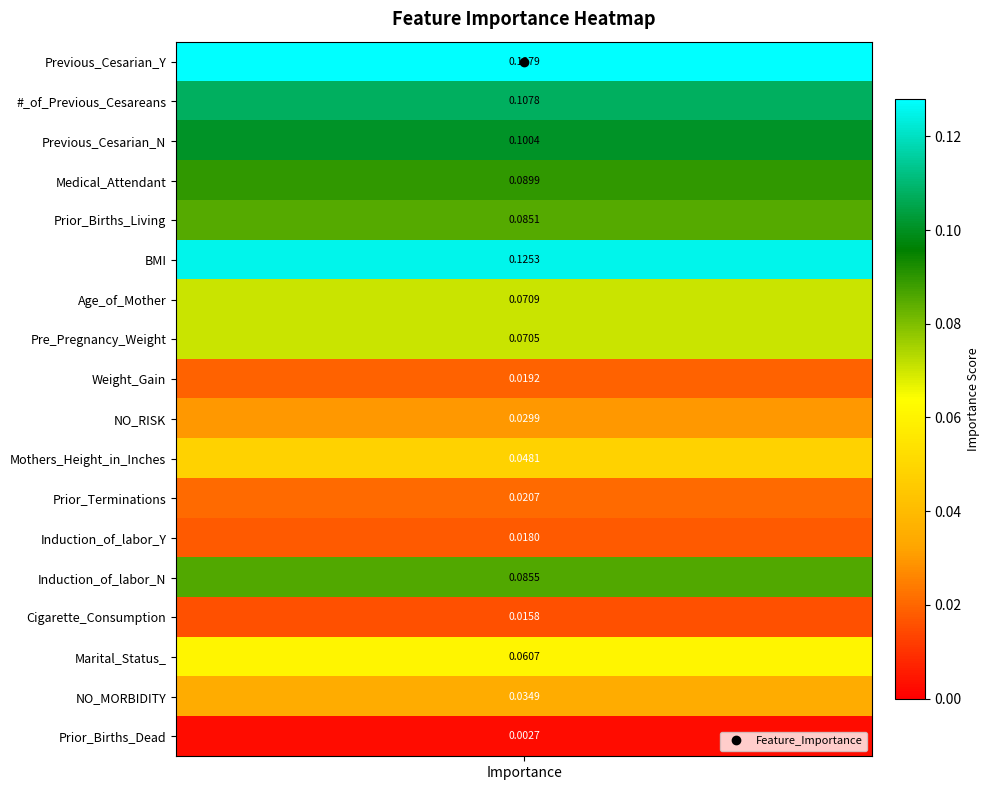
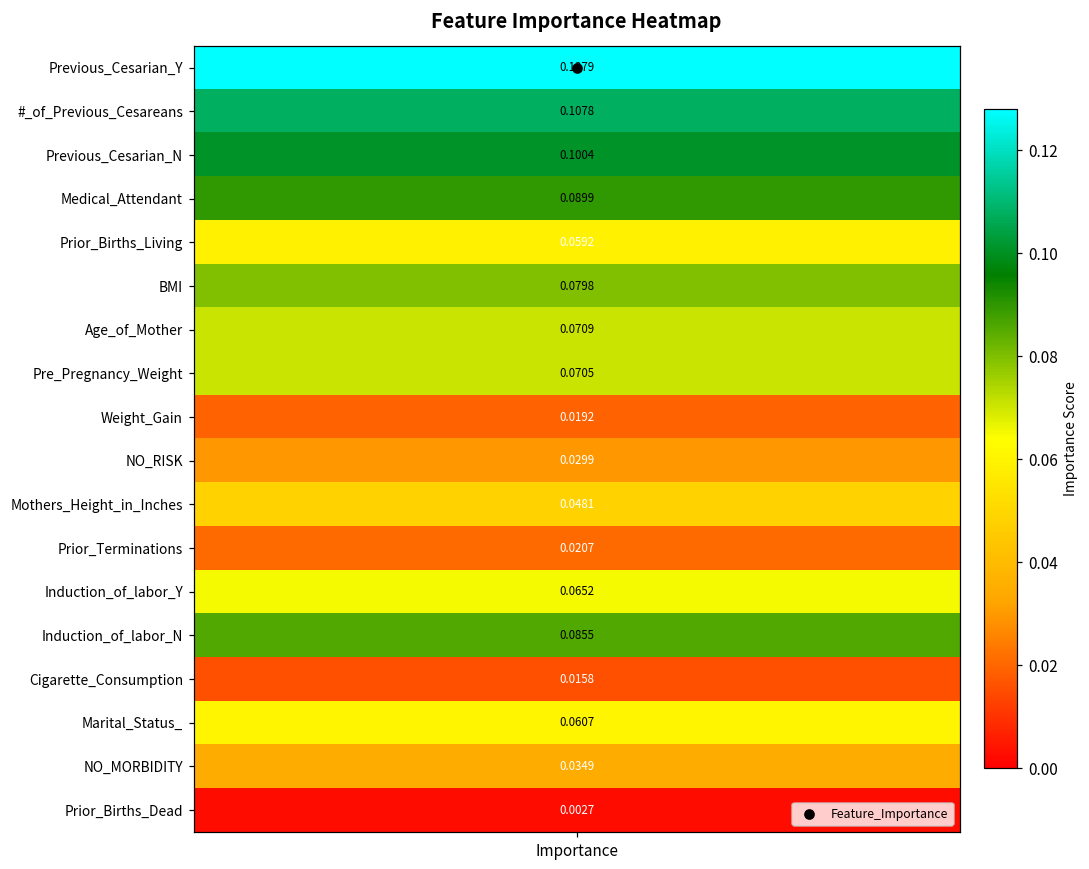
  {
    "#_of_Previous_Cesareans": {
      "Importance": 0.1078
    },
    "Previous_Cesarian_N": {
      "Importance": 0.1004
    },
    "Medical_Attendant": {
      "Importance": 0.0899
    },
    "Prior_Births_Living": {
-     "Importance": 0.0851
+     "Importance": 0.0592
    },
    "BMI": {
-     "Importance": 0.1253
+     "Importance": 0.0798
    },
    "Age_of_Mother": {
      "Importance": 0.0709
    },
    "Pre_Pregnancy_Weight": {
      "Importance": 0.0705
    },
    "Weight_Gain": {
      "Importance": 0.0192
    },
    "NO_RISK": {
      "Importance": 0.0299
    },
    "Mothers_Height_in_Inches": {
      "Importance": 0.0481
    },
    "Prior_Terminations": {
      "Importance": 0.0207
    },
    "Induction_of_labor_Y": {
-     "Importance": 0.0180
+     "Importance": 0.0652
    },
    "Induction_of_labor_N": {
      "Importance": 0.0855
    },
    "Cigarette_Consumption": {
      "Importance": 0.0158
    },
    "Marital_Status_": {
      "Importance": 0.0607
    },
    "NO_MORBIDITY": {
      "Importance": 0.0349
    },
    "Prior_Births_Dead": {
      "Importance": 0.0027
    }
  }
